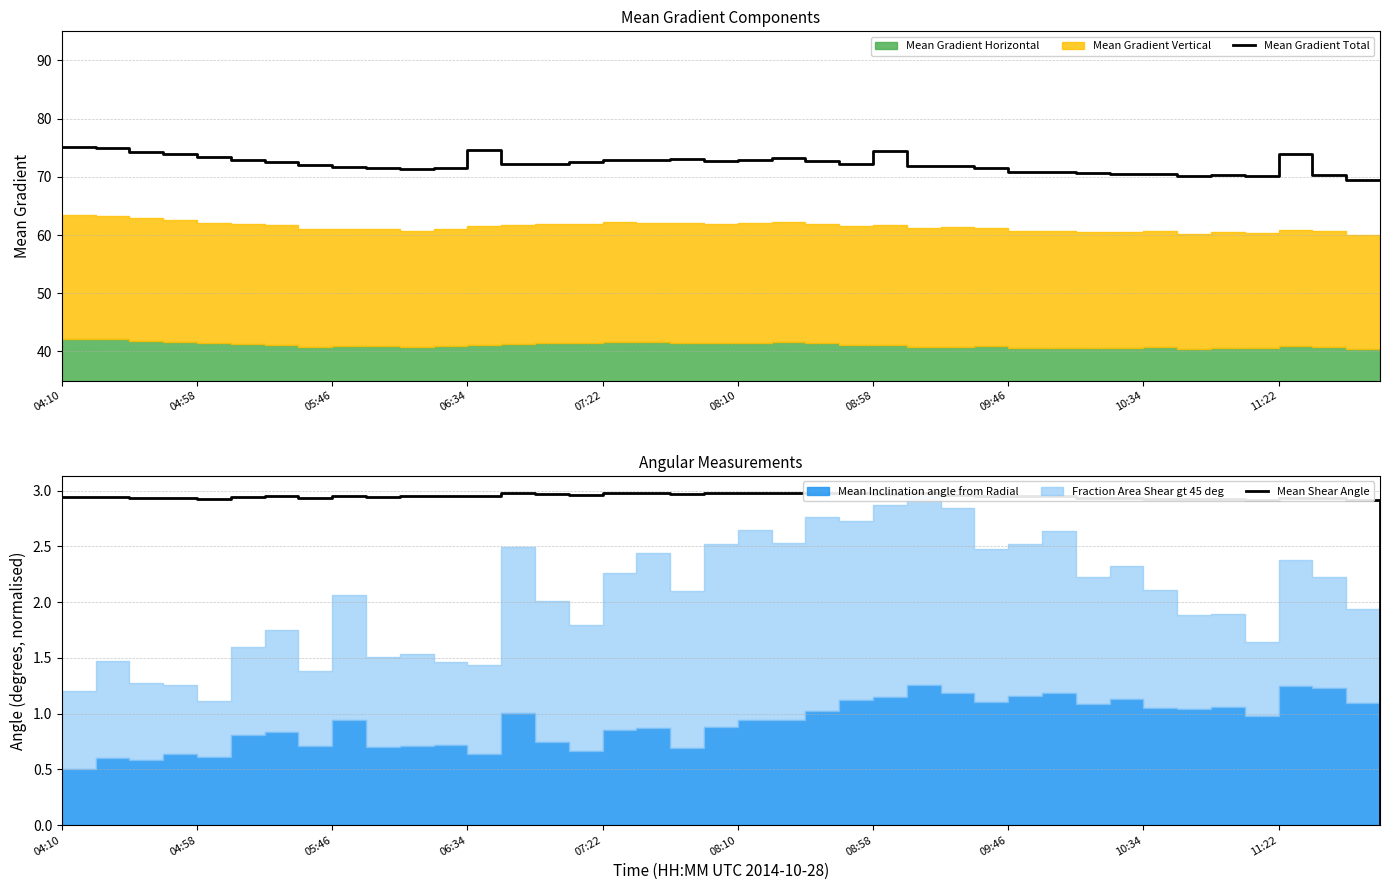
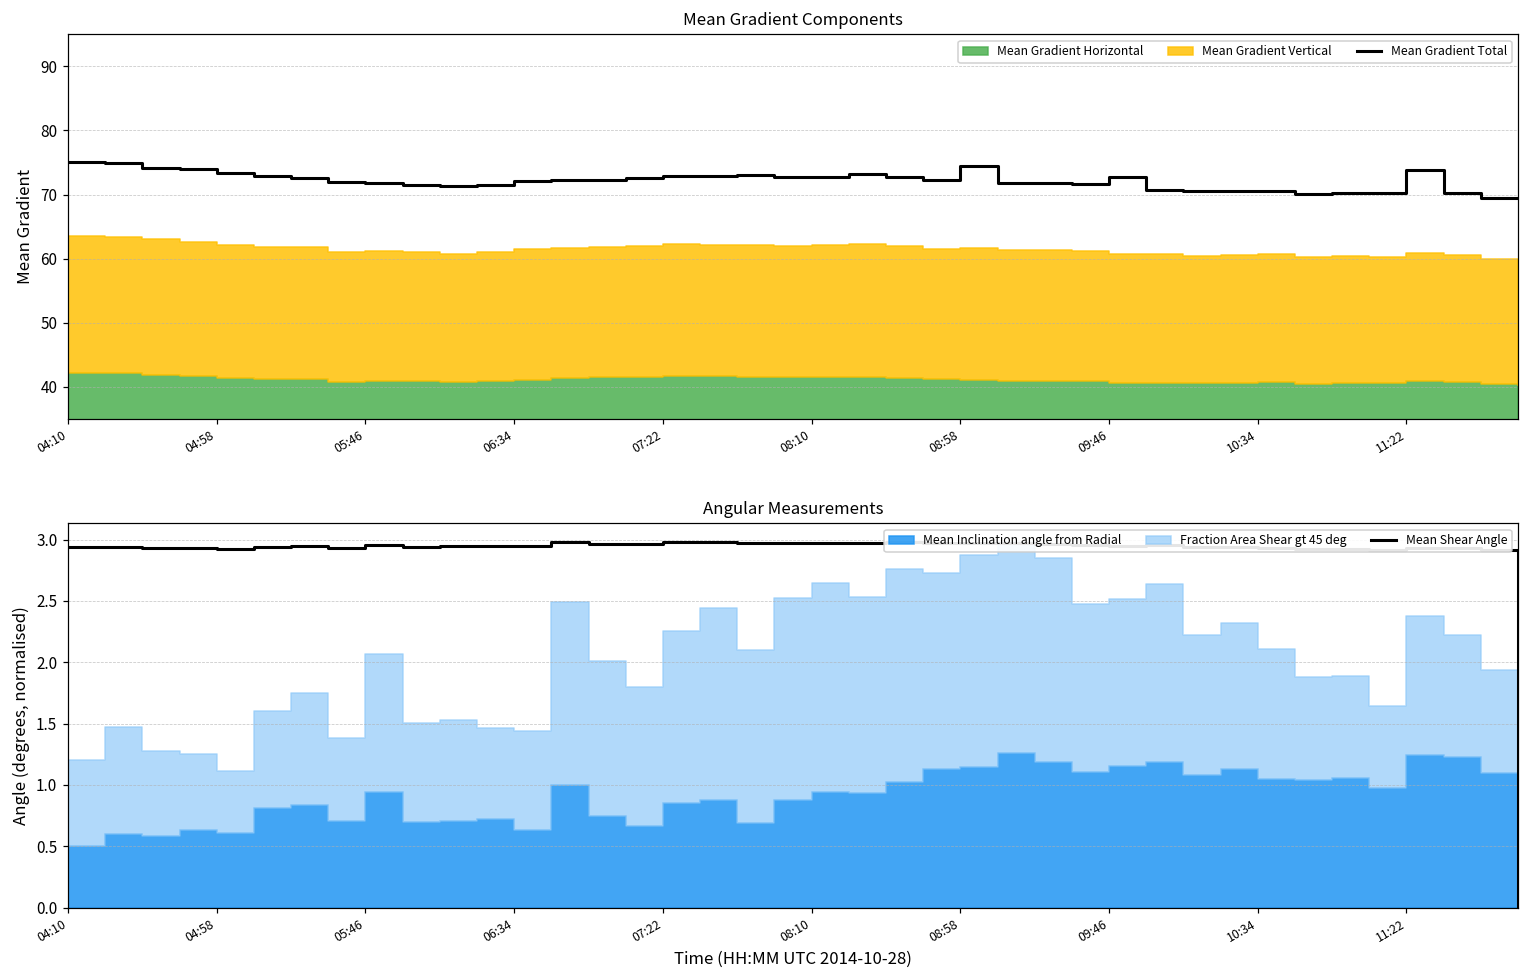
  {
    "Mean Gradient Components": {
      "Mean Gradient Total": {
        "04:10": 75,
        "04:58": 73,
        "05:46": 72,
-       "06:34": 75,
+       "06:34": 72,
        "07:22": 73,
        "08:10": 73,
        "08:58": 74,
-       "09:46": 71,
+       "09:46": 73,
        "10:34": 71,
        "11:22": 74
      }
    },
    "Angular Measurements": {
      "Mean Shear Angle": {
        "04:10": 2.94,
        "04:58": 2.92,
        "05:46": 2.95,
        "06:34": 2.95,
        "07:22": 2.98,
        "08:10": 2.98
      }
    }
  }
